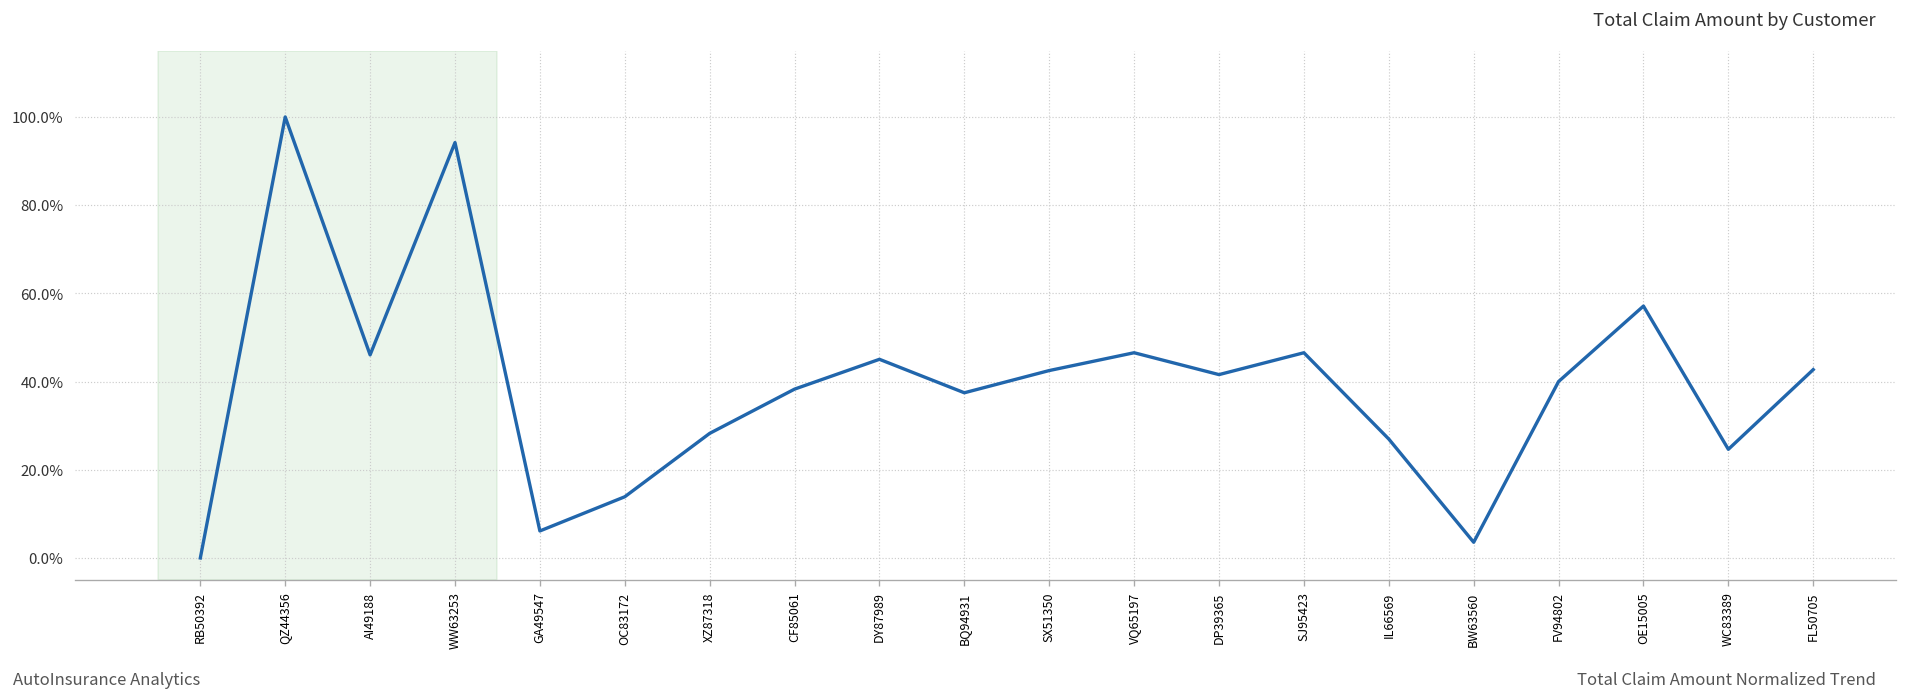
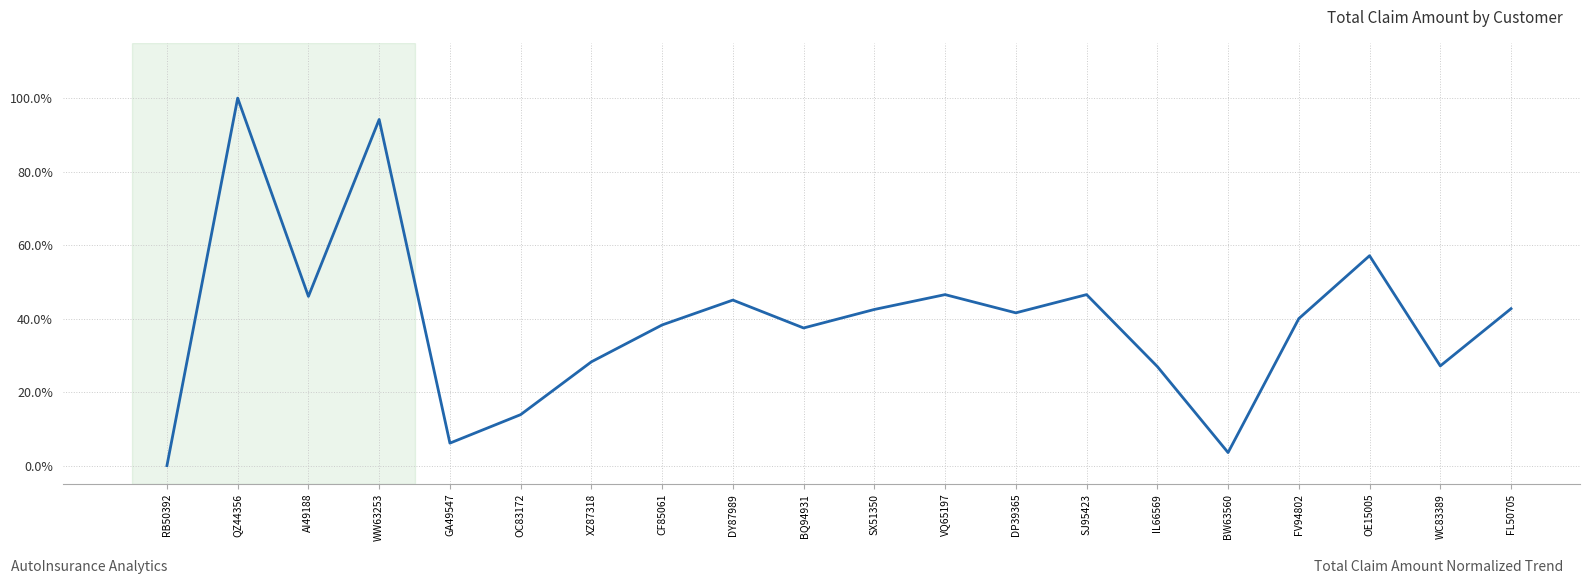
  {
    "RB50392": "0%",
    "QZ44356": "100%",
    "AI49188": "46%",
    "WW63253": "94%",
    "GA49547": "6%",
    "OC83172": "14%",
    "XZ87318": "28%",
    "CF85061": "38%",
    "DY87989": "45%",
    "BQ94931": "37%",
    "SX51350": "42%",
    "VQ65197": "47%",
    "DP39365": "42%",
    "SJ95423": "47%",
    "IL66569": "27%",
    "BW63560": "4%",
    "FV94802": "40%",
    "OE15005": "57%",
-   "WC83389": "25%",
+   "WC83389": "27%",
    "FL50705": "43%"
  }
